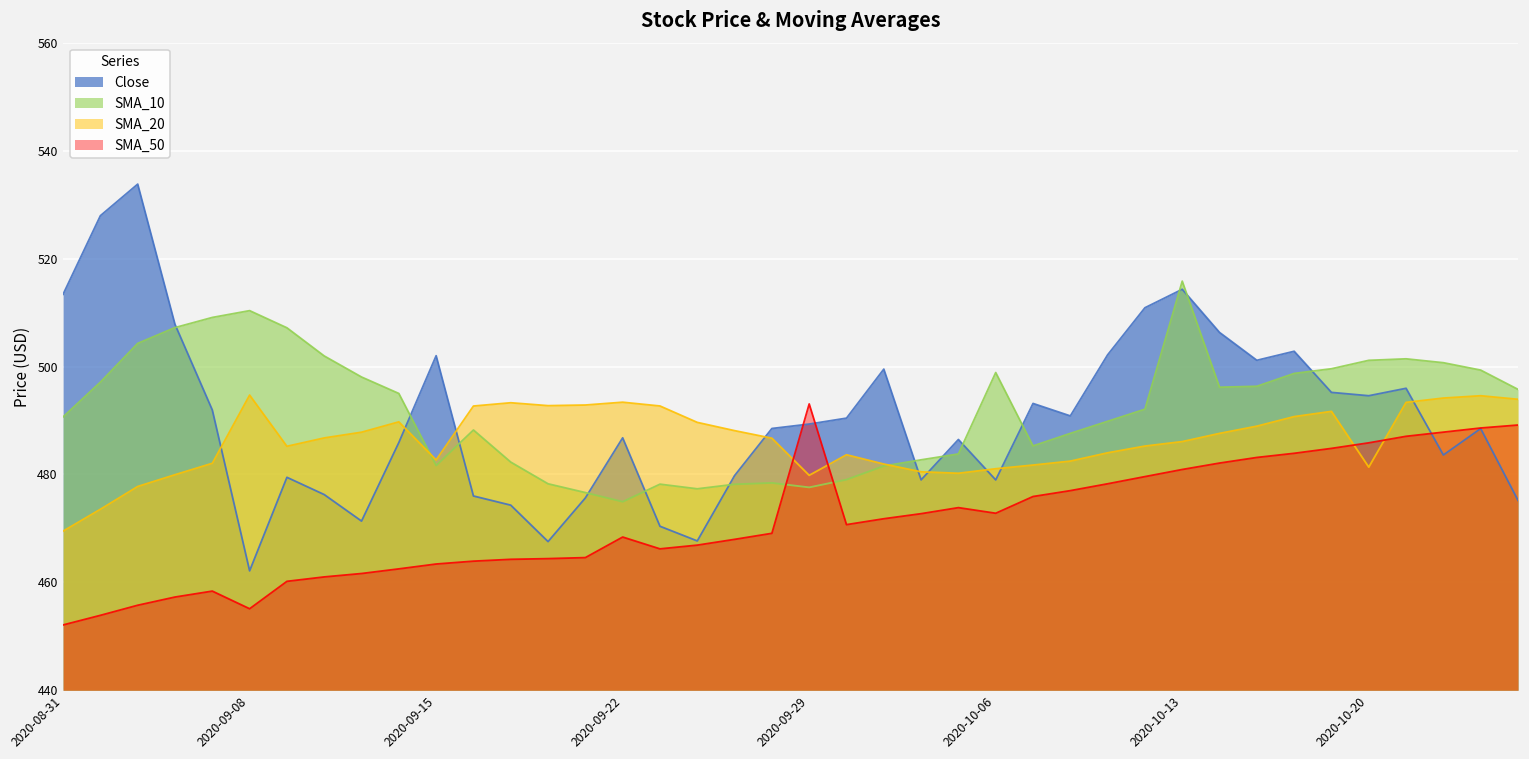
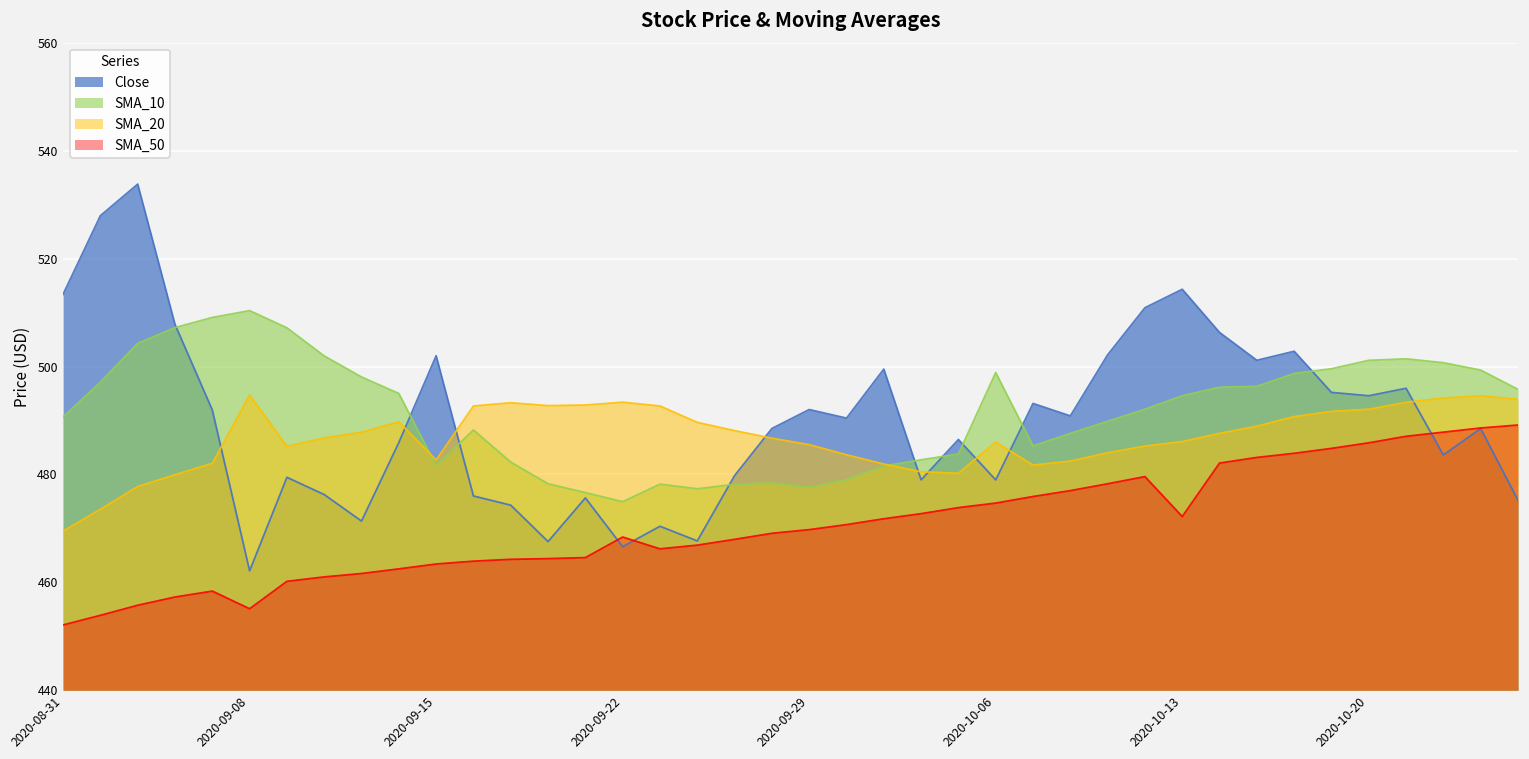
  {
    "Close": {
      "2020-08-31": 513,
      "2020-09-08": 462,
      "2020-09-15": 502,
-     "2020-09-22": 487,
-     "2020-09-29": 489,
+     "2020-09-22": 467,
+     "2020-09-29": 492,
      "2020-10-06": 479,
      "2020-10-13": 514,
      "2020-10-20": 495
    },
    "SMA_10": {
      "2020-08-31": 491,
      "2020-09-08": 510,
      "2020-09-15": 482,
      "2020-09-22": 475,
      "2020-09-29": 478,
      "2020-10-06": 499,
-     "2020-10-13": 516,
+     "2020-10-13": 495,
      "2020-10-20": 501
    },
    "SMA_20": {
      "2020-08-31": 469,
      "2020-09-08": 495,
      "2020-09-15": 483,
      "2020-09-22": 493,
-     "2020-09-29": 480,
-     "2020-10-06": 481,
+     "2020-09-29": 486,
+     "2020-10-06": 486,
      "2020-10-13": 486,
-     "2020-10-20": 481
+     "2020-10-20": 492
    },
    "SMA_50": {
      "2020-08-31": 452,
      "2020-09-08": 455,
      "2020-09-15": 463,
      "2020-09-22": 468,
-     "2020-09-29": 493,
-     "2020-10-06": 473,
-     "2020-10-13": 481,
+     "2020-09-29": 470,
+     "2020-10-06": 475,
+     "2020-10-13": 472,
      "2020-10-20": 486
    }
  }
